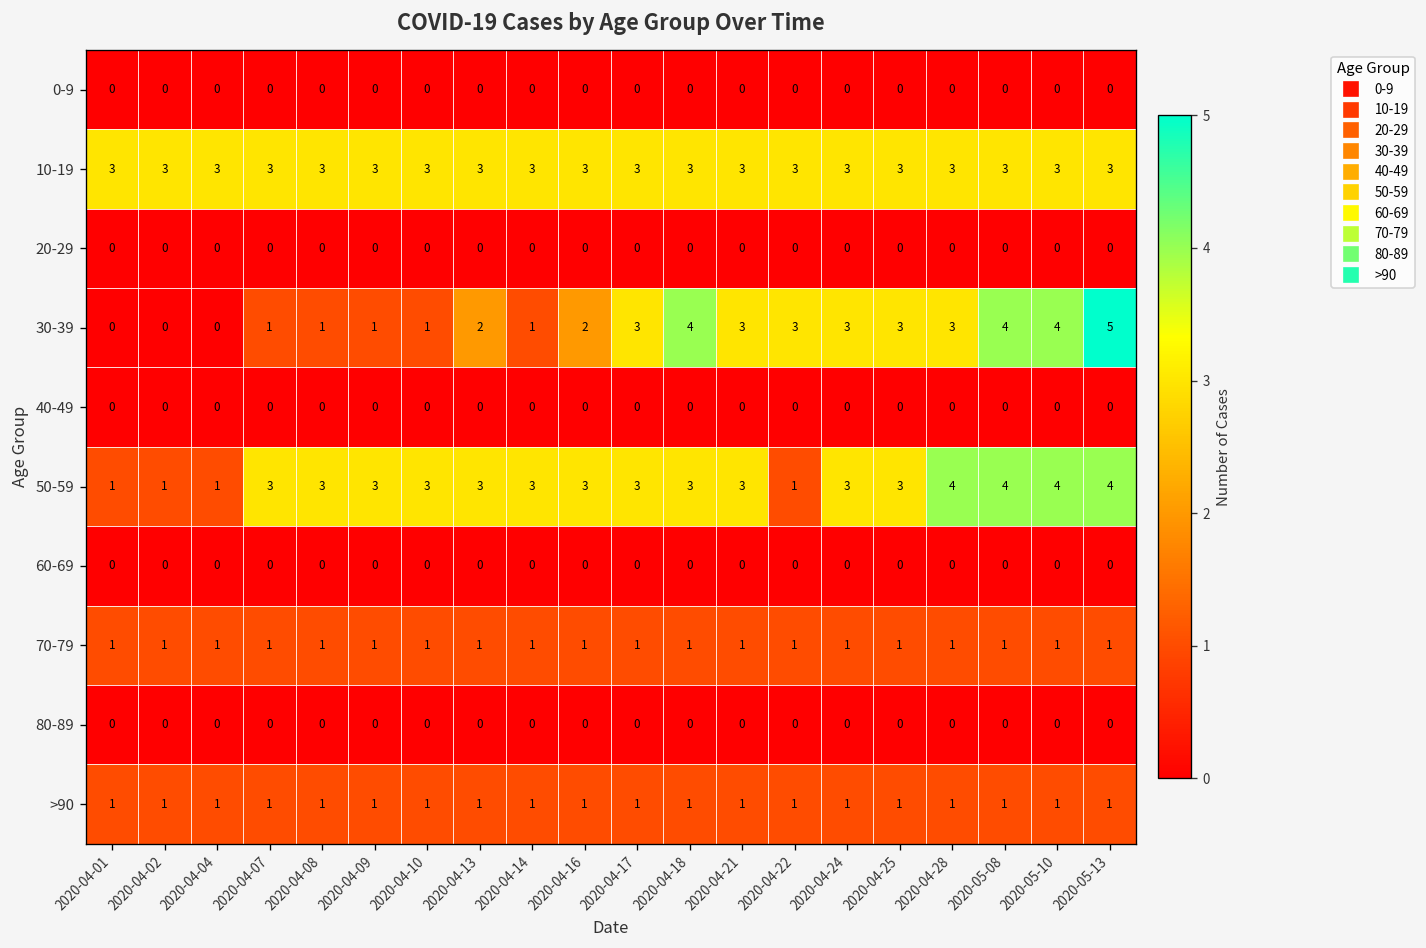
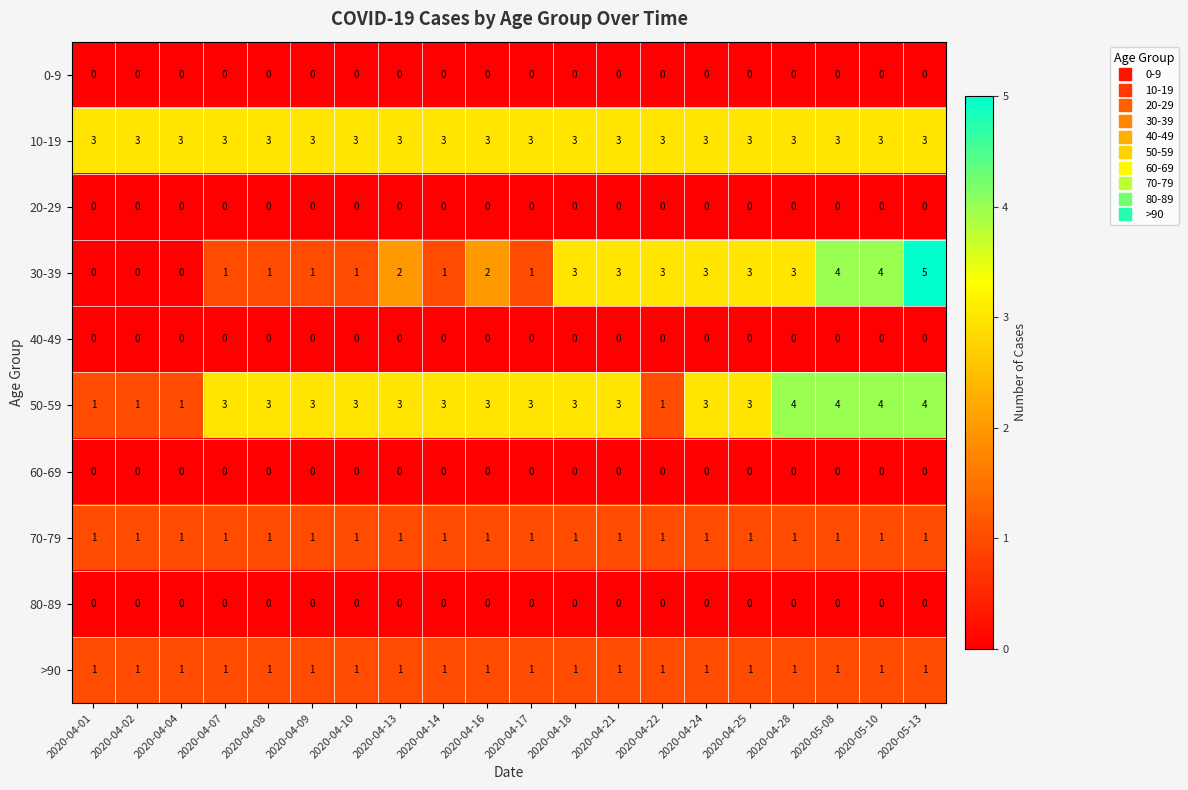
  {
    "0-9": {
      "2020-04-01": 0,
      "2020-04-02": 0,
      "2020-04-04": 0,
      "2020-04-07": 0,
      "2020-04-08": 0,
      "2020-04-09": 0,
      "2020-04-10": 0,
      "2020-04-13": 0,
      "2020-04-14": 0,
      "2020-04-16": 0,
      "2020-04-17": 0,
      "2020-04-18": 0,
      "2020-04-21": 0,
      "2020-04-22": 0,
      "2020-04-24": 0,
      "2020-04-25": 0,
      "2020-04-28": 0,
      "2020-05-08": 0,
      "2020-05-10": 0,
      "2020-05-13": 0
    },
    "10-19": {
      "2020-04-01": 3,
      "2020-04-02": 3,
      "2020-04-04": 3,
      "2020-04-07": 3,
      "2020-04-08": 3,
      "2020-04-09": 3,
      "2020-04-10": 3,
      "2020-04-13": 3,
      "2020-04-14": 3,
      "2020-04-16": 3,
      "2020-04-17": 3,
      "2020-04-18": 3,
      "2020-04-21": 3,
      "2020-04-22": 3,
      "2020-04-24": 3,
      "2020-04-25": 3,
      "2020-04-28": 3,
      "2020-05-08": 3,
      "2020-05-10": 3,
      "2020-05-13": 3
    },
    "20-29": {
      "2020-04-01": 0,
      "2020-04-02": 0,
      "2020-04-04": 0,
      "2020-04-07": 0,
      "2020-04-08": 0,
      "2020-04-09": 0,
      "2020-04-10": 0,
      "2020-04-13": 0,
      "2020-04-14": 0,
      "2020-04-16": 0,
      "2020-04-17": 0,
      "2020-04-18": 0,
      "2020-04-21": 0,
      "2020-04-22": 0,
      "2020-04-24": 0,
      "2020-04-25": 0,
      "2020-04-28": 0,
      "2020-05-08": 0,
      "2020-05-10": 0,
      "2020-05-13": 0
    },
    "30-39": {
      "2020-04-01": 0,
      "2020-04-02": 0,
      "2020-04-04": 0,
      "2020-04-07": 1,
      "2020-04-08": 1,
      "2020-04-09": 1,
      "2020-04-10": 1,
      "2020-04-13": 2,
      "2020-04-14": 1,
      "2020-04-16": 2,
-     "2020-04-17": 3,
-     "2020-04-18": 4,
+     "2020-04-17": 1,
+     "2020-04-18": 3,
      "2020-04-21": 3,
      "2020-04-22": 3,
      "2020-04-24": 3,
      "2020-04-25": 3,
      "2020-04-28": 3,
      "2020-05-08": 4,
      "2020-05-10": 4,
      "2020-05-13": 5
    },
    "40-49": {
      "2020-04-01": 0,
      "2020-04-02": 0,
      "2020-04-04": 0,
      "2020-04-07": 0,
      "2020-04-08": 0,
      "2020-04-09": 0,
      "2020-04-10": 0,
      "2020-04-13": 0,
      "2020-04-14": 0,
      "2020-04-16": 0,
      "2020-04-17": 0,
      "2020-04-18": 0,
      "2020-04-21": 0,
      "2020-04-22": 0,
      "2020-04-24": 0,
      "2020-04-25": 0,
      "2020-04-28": 0,
      "2020-05-08": 0,
      "2020-05-10": 0,
      "2020-05-13": 0
    },
    "50-59": {
      "2020-04-01": 1,
      "2020-04-02": 1,
      "2020-04-04": 1,
      "2020-04-07": 3,
      "2020-04-08": 3,
      "2020-04-09": 3,
      "2020-04-10": 3,
      "2020-04-13": 3,
      "2020-04-14": 3,
      "2020-04-16": 3,
      "2020-04-17": 3,
      "2020-04-18": 3,
      "2020-04-21": 3,
      "2020-04-22": 1,
      "2020-04-24": 3,
      "2020-04-25": 3,
      "2020-04-28": 4,
      "2020-05-08": 4,
      "2020-05-10": 4,
      "2020-05-13": 4
    },
    "60-69": {
      "2020-04-01": 0,
      "2020-04-02": 0,
      "2020-04-04": 0,
      "2020-04-07": 0,
      "2020-04-08": 0,
      "2020-04-09": 0,
      "2020-04-10": 0,
      "2020-04-13": 0,
      "2020-04-14": 0,
      "2020-04-16": 0,
      "2020-04-17": 0,
      "2020-04-18": 0,
      "2020-04-21": 0,
      "2020-04-22": 0,
      "2020-04-24": 0,
      "2020-04-25": 0,
      "2020-04-28": 0,
      "2020-05-08": 0,
      "2020-05-10": 0,
      "2020-05-13": 0
    },
    "70-79": {
      "2020-04-01": 1,
      "2020-04-02": 1,
      "2020-04-04": 1,
      "2020-04-07": 1,
      "2020-04-08": 1,
      "2020-04-09": 1,
      "2020-04-10": 1,
      "2020-04-13": 1,
      "2020-04-14": 1,
      "2020-04-16": 1,
      "2020-04-17": 1,
      "2020-04-18": 1,
      "2020-04-21": 1,
      "2020-04-22": 1,
      "2020-04-24": 1,
      "2020-04-25": 1,
      "2020-04-28": 1,
      "2020-05-08": 1,
      "2020-05-10": 1,
      "2020-05-13": 1
    },
    "80-89": {
      "2020-04-01": 0,
      "2020-04-02": 0,
      "2020-04-04": 0,
      "2020-04-07": 0,
      "2020-04-08": 0,
      "2020-04-09": 0,
      "2020-04-10": 0,
      "2020-04-13": 0,
      "2020-04-14": 0,
      "2020-04-16": 0,
      "2020-04-17": 0,
      "2020-04-18": 0,
      "2020-04-21": 0,
      "2020-04-22": 0,
      "2020-04-24": 0,
      "2020-04-25": 0,
      "2020-04-28": 0,
      "2020-05-08": 0,
      "2020-05-10": 0,
      "2020-05-13": 0
    },
    ">90": {
      "2020-04-01": 1,
      "2020-04-02": 1,
      "2020-04-04": 1,
      "2020-04-07": 1,
      "2020-04-08": 1,
      "2020-04-09": 1,
      "2020-04-10": 1,
      "2020-04-13": 1,
      "2020-04-14": 1,
      "2020-04-16": 1,
      "2020-04-17": 1,
      "2020-04-18": 1,
      "2020-04-21": 1,
      "2020-04-22": 1,
      "2020-04-24": 1,
      "2020-04-25": 1,
      "2020-04-28": 1,
      "2020-05-08": 1,
      "2020-05-10": 1,
      "2020-05-13": 1
    }
  }
